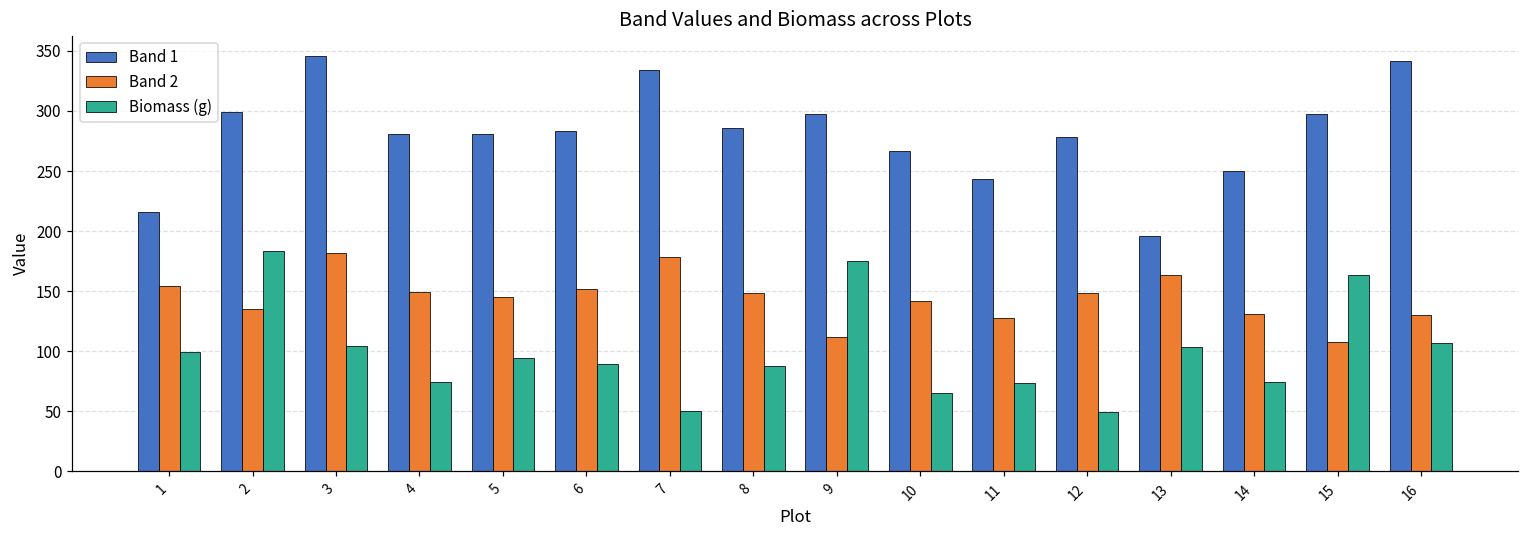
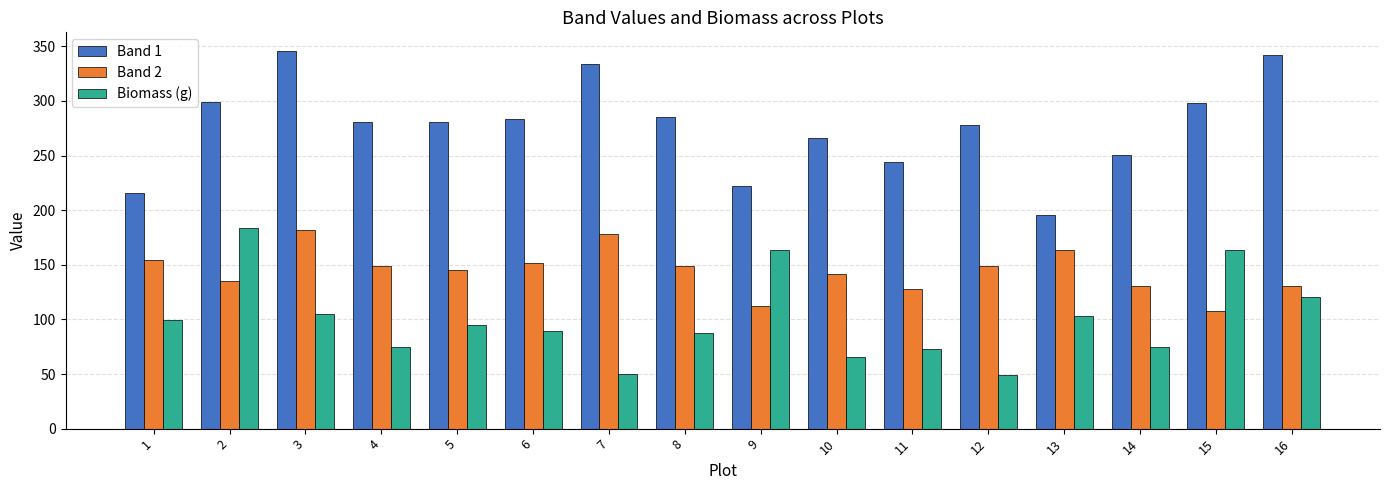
  {
    "Band 1": {
      "1": 216,
      "2": 299,
      "3": 346,
      "4": 281,
      "5": 281,
      "6": 284,
      "7": 334,
      "8": 286,
-     "9": 297,
+     "9": 222,
      "10": 267,
      "11": 244,
      "12": 278,
      "13": 196,
      "14": 250,
      "15": 298,
      "16": 342
    },
    "Band 2": {
      "1": 154,
      "2": 135,
      "3": 182,
      "4": 149,
      "5": 146,
      "6": 152,
      "7": 178,
      "8": 149,
      "9": 112,
      "10": 142,
      "11": 128,
      "12": 149,
      "13": 164,
      "14": 131,
      "15": 108,
      "16": 130
    },
    "Biomass (g)": {
      "1": 100,
      "2": 184,
      "3": 105,
      "4": 75,
      "5": 95,
      "6": 89,
      "7": 50,
      "8": 88,
-     "9": 175,
+     "9": 164,
      "10": 65,
      "11": 73,
      "12": 49,
      "13": 103,
      "14": 74,
      "15": 163,
-     "16": 107
+     "16": 120
    }
  }
